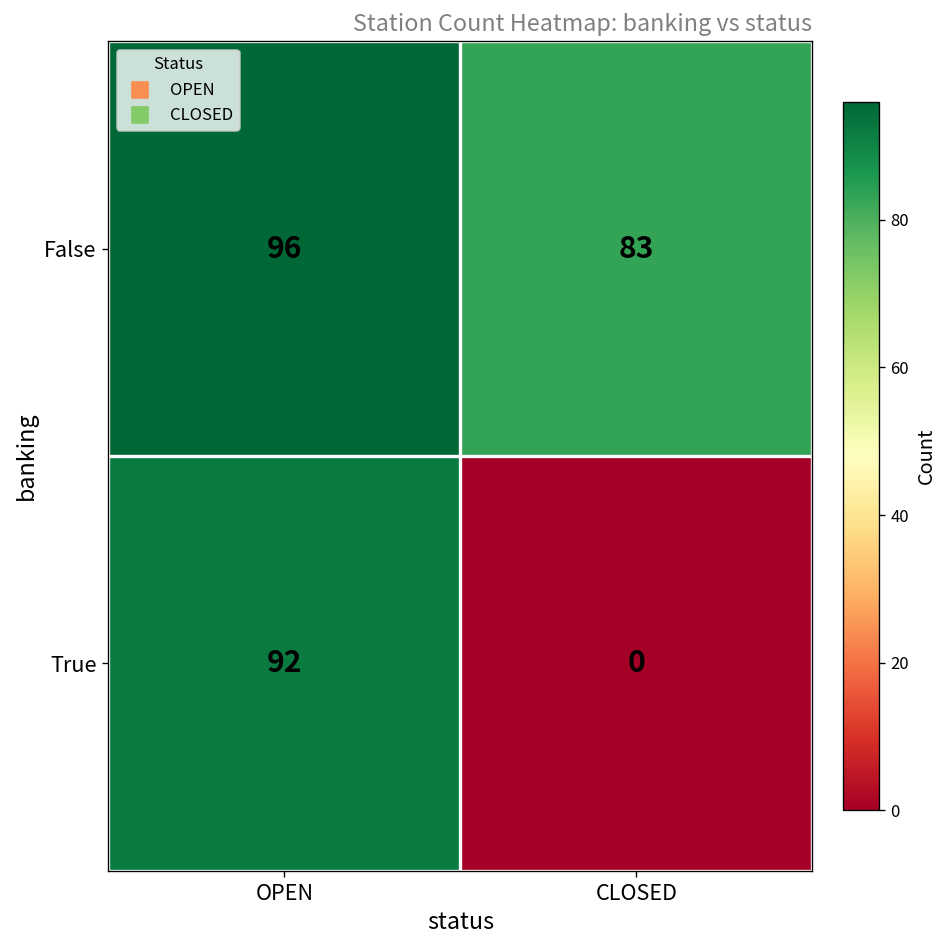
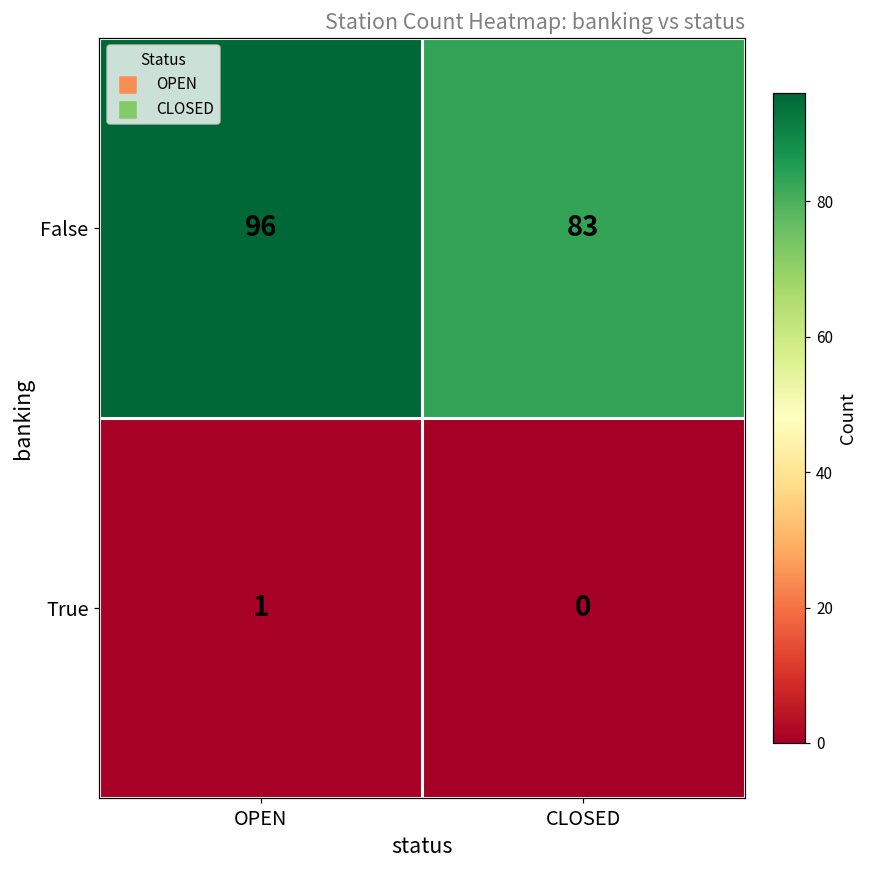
  {
    "False": {
      "OPEN": 96,
      "CLOSED": 83
    },
    "True": {
-     "OPEN": 92,
+     "OPEN": 1,
      "CLOSED": 0
    }
  }
